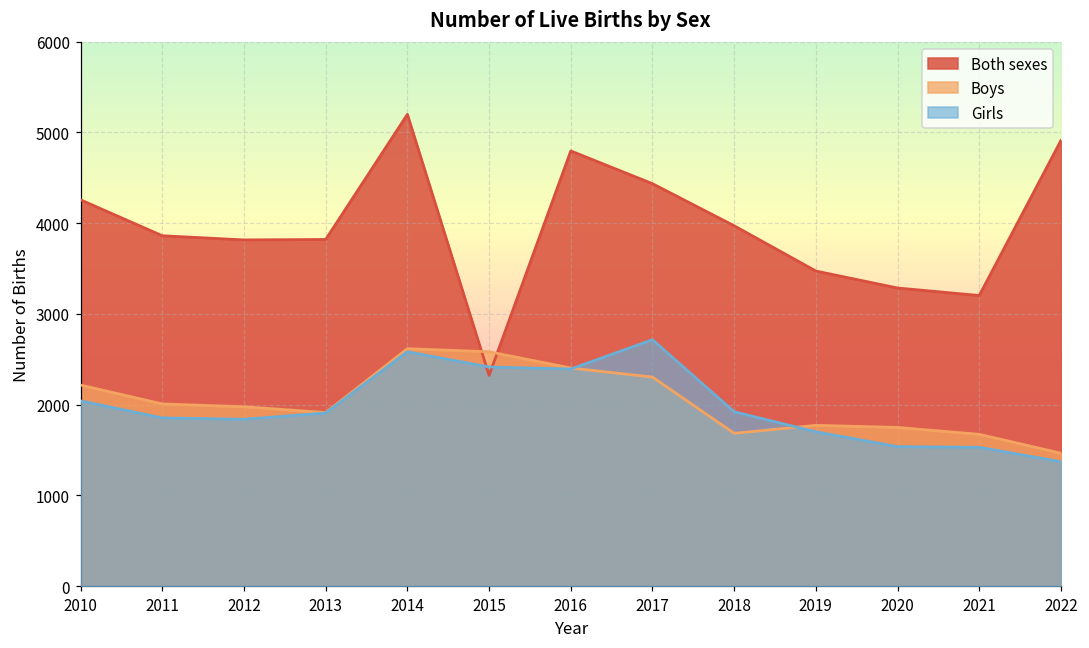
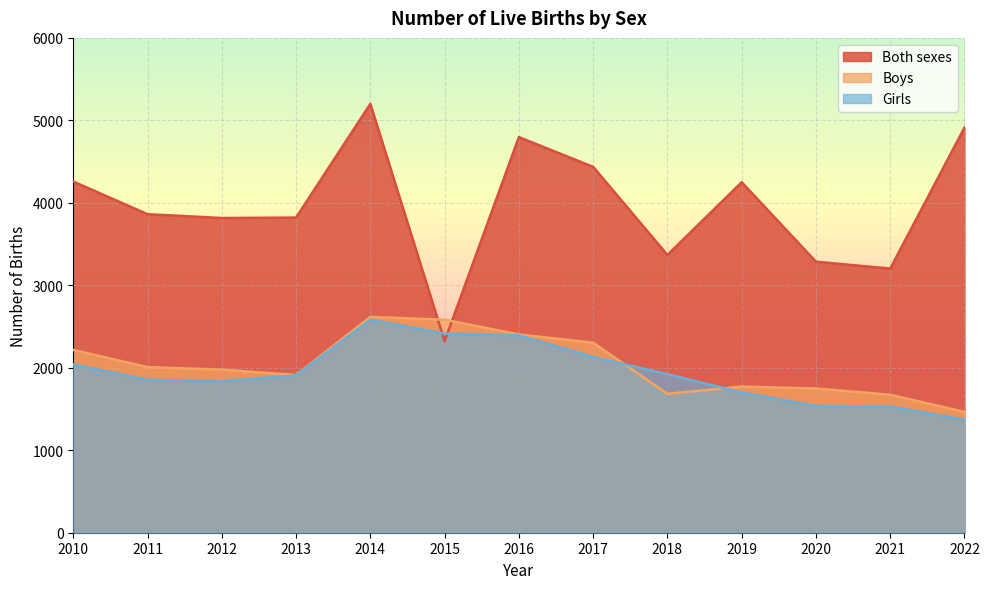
  {
    "Both sexes": {
      "2010": 4300,
      "2011": 3900,
      "2012": 3800,
      "2013": 3800,
      "2014": 5200,
      "2015": 2300,
      "2016": 4800,
      "2017": 4400,
-     "2018": 4000,
-     "2019": 3500,
+     "2018": 3400,
+     "2019": 4300,
      "2020": 3300,
      "2021": 3200,
      "2022": 4900
    },
    "Boys": {
      "2010": 2200,
      "2011": 2000,
      "2012": 2000,
      "2014": 2600,
      "2015": 2600,
      "2017": 2300,
      "2018": 1700,
      "2019": 1800,
      "2020": 1700,
      "2021": 1700,
      "2022": 1500
    },
    "Girls": {
      "2010": 2000,
      "2011": 1900,
      "2012": 1800,
      "2014": 2600,
      "2015": 2400,
-     "2017": 2700,
+     "2017": 2100,
      "2018": 1900,
      "2019": 1700,
      "2020": 1500,
      "2021": 1500,
      "2022": 1400
    }
  }
